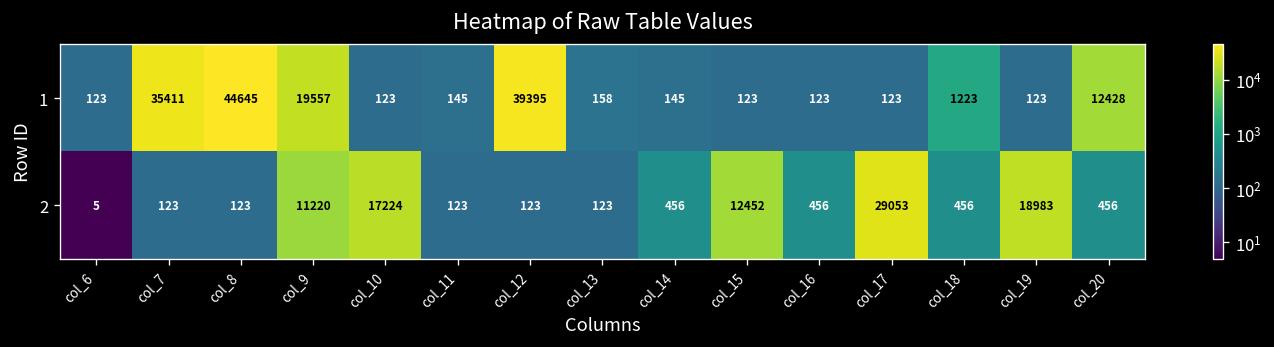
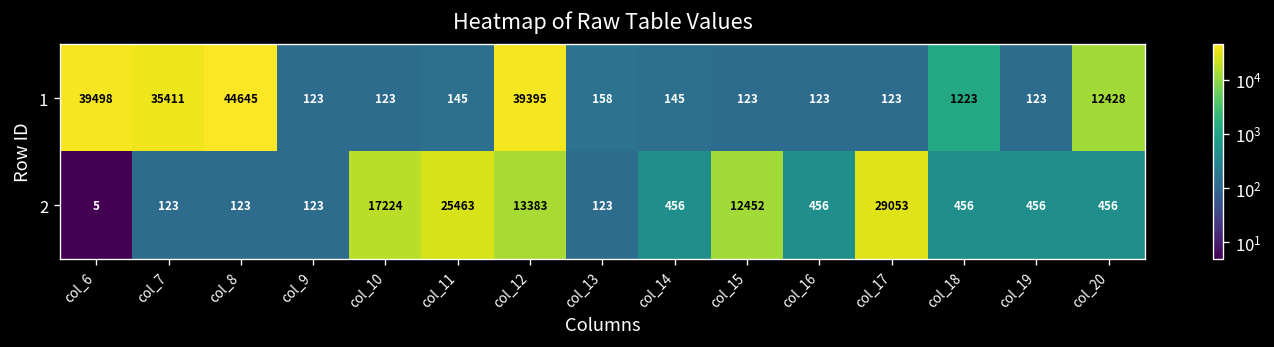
  {
    "1": {
-     "col_6": 123,
+     "col_6": 39498,
      "col_7": 35411,
      "col_8": 44645,
-     "col_9": 19557,
+     "col_9": 123,
      "col_10": 123,
      "col_11": 145,
      "col_12": 39395,
      "col_13": 158,
      "col_14": 145,
      "col_15": 123,
      "col_16": 123,
      "col_17": 123,
      "col_18": 1223,
      "col_19": 123,
      "col_20": 12428
    },
    "2": {
      "col_6": 5,
      "col_7": 123,
      "col_8": 123,
-     "col_9": 11220,
+     "col_9": 123,
      "col_10": 17224,
-     "col_11": 123,
-     "col_12": 123,
+     "col_11": 25463,
+     "col_12": 13383,
      "col_13": 123,
      "col_14": 456,
      "col_15": 12452,
      "col_16": 456,
      "col_17": 29053,
      "col_18": 456,
-     "col_19": 18983,
+     "col_19": 456,
      "col_20": 456
    }
  }
